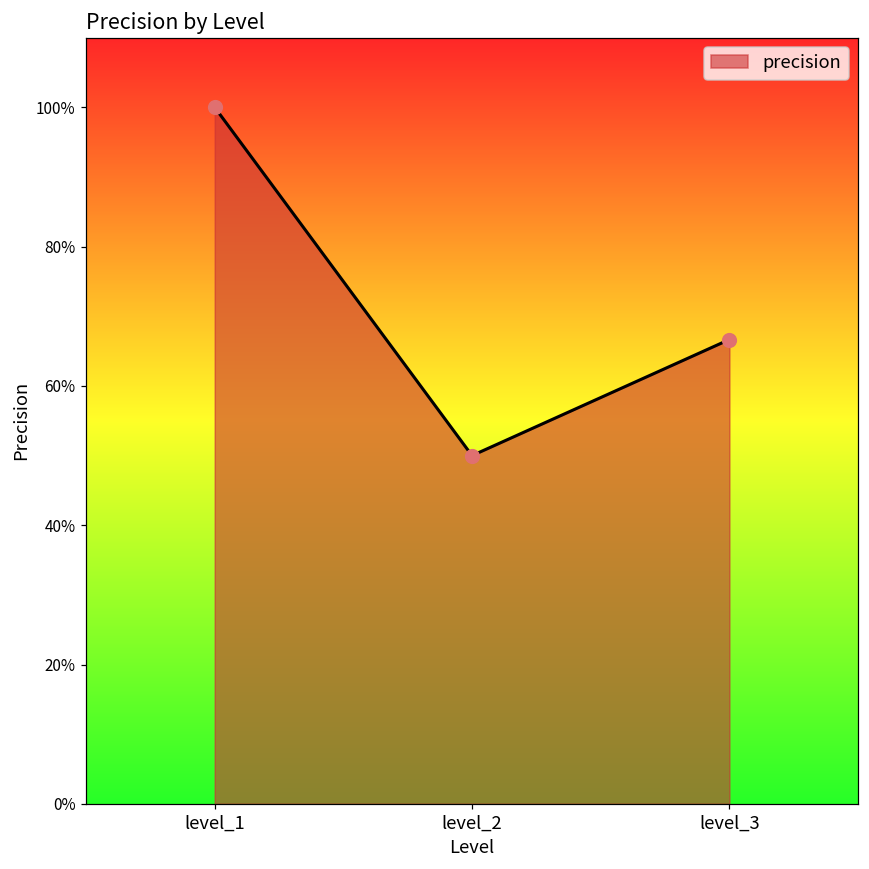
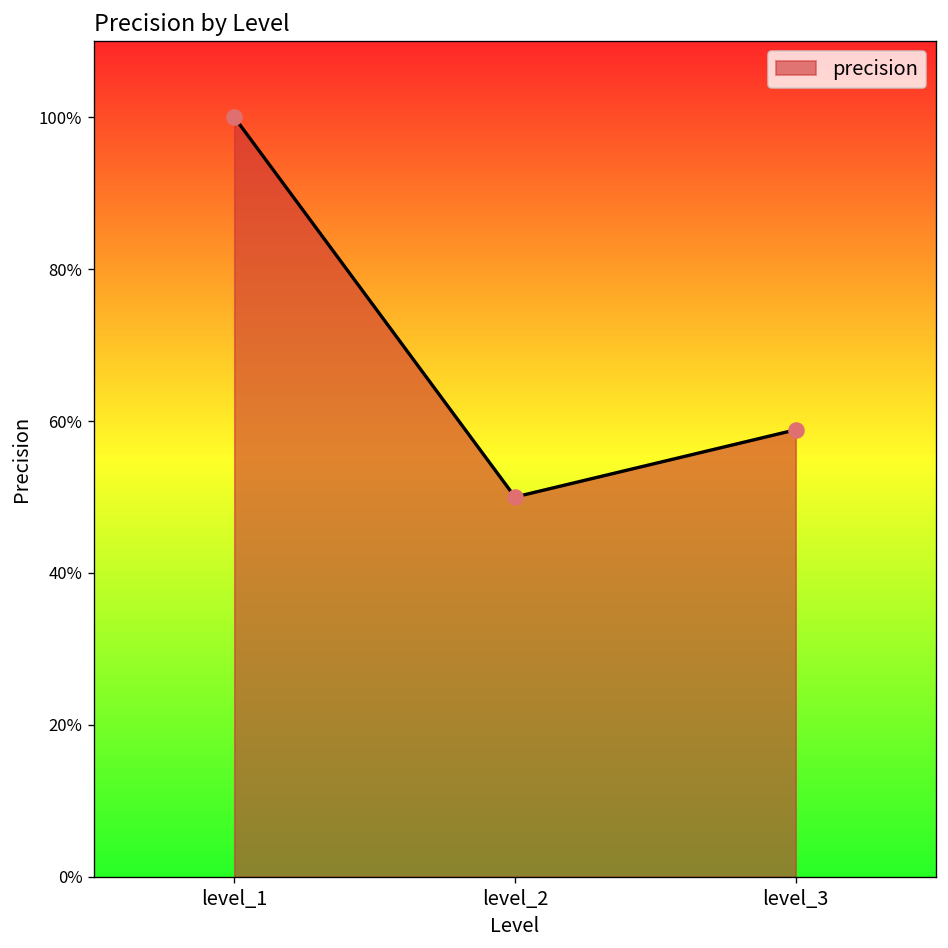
  {
    "level_1": "100%",
    "level_2": "50%",
-   "level_3": "67%"
+   "level_3": "59%"
  }
